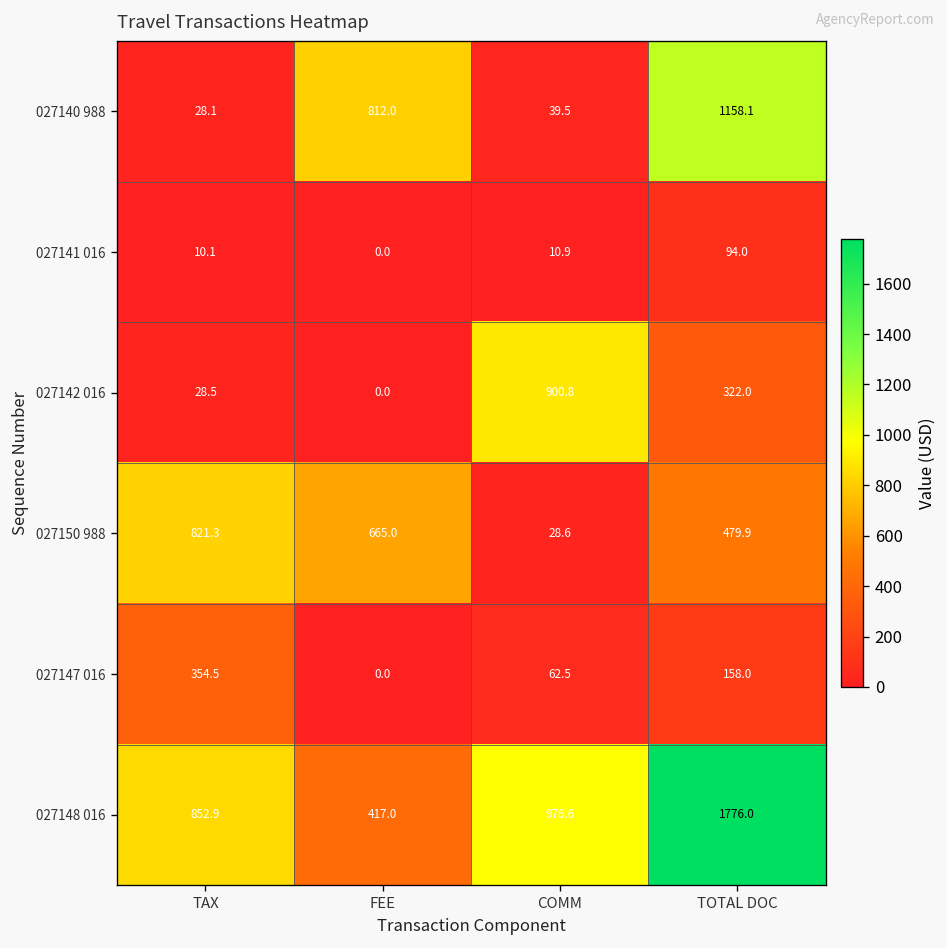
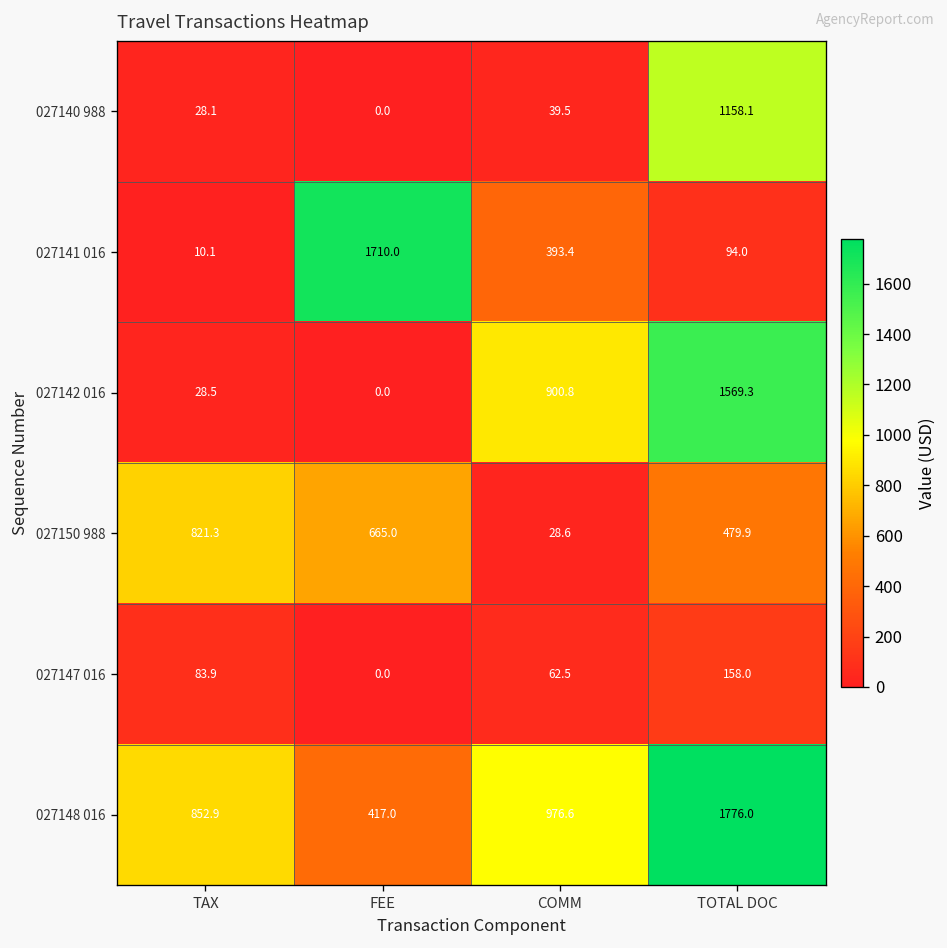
  {
    "027140 988": {
      "TAX": 28.1,
-     "FEE": 812.0,
+     "FEE": 0.0,
      "COMM": 39.5,
      "TOTAL DOC": 1158.1
    },
    "027141 016": {
      "TAX": 10.1,
-     "FEE": 0.0,
-     "COMM": 10.9,
+     "FEE": 1710.0,
+     "COMM": 393.4,
      "TOTAL DOC": 94.0
    },
    "027142 016": {
      "TAX": 28.5,
      "FEE": 0.0,
      "COMM": 900.8,
-     "TOTAL DOC": 322.0
+     "TOTAL DOC": 1569.3
    },
    "027150 988": {
      "TAX": 821.3,
      "FEE": 665.0,
      "COMM": 28.6,
      "TOTAL DOC": 479.9
    },
    "027147 016": {
-     "TAX": 354.5,
+     "TAX": 83.9,
      "FEE": 0.0,
      "COMM": 62.5,
      "TOTAL DOC": 158.0
    },
    "027148 016": {
      "TAX": 852.9,
      "FEE": 417.0,
      "COMM": 976.6,
      "TOTAL DOC": 1776.0
    }
  }
